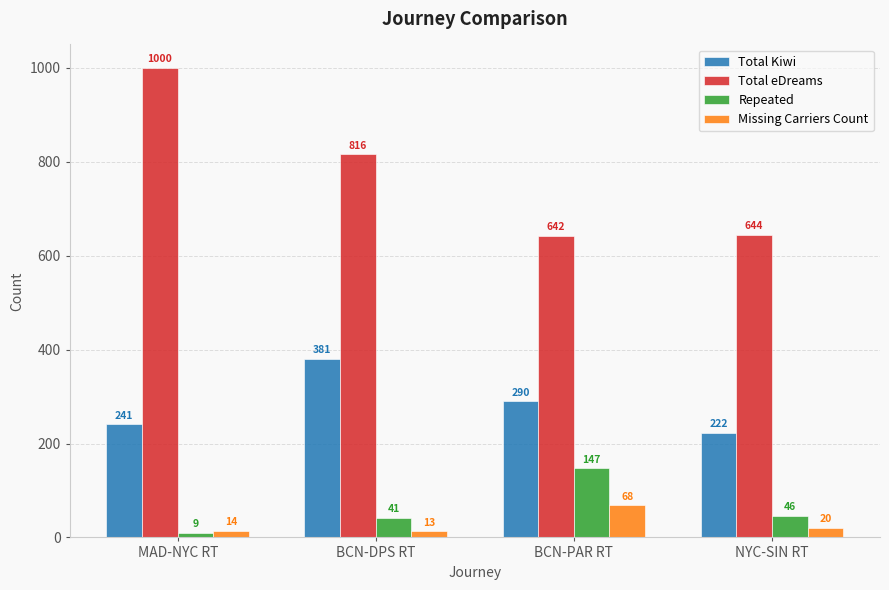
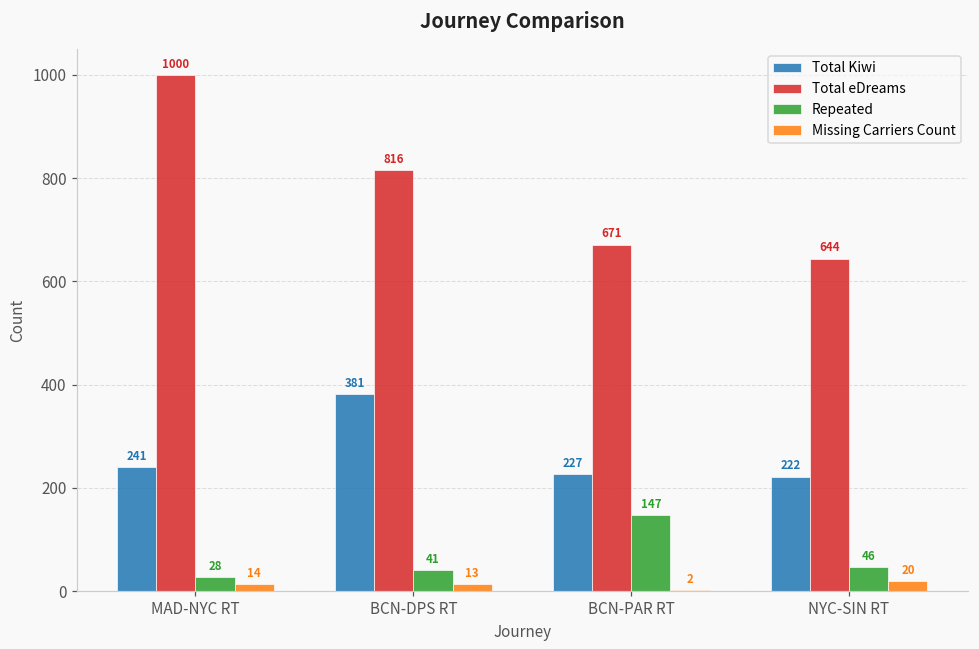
  {
    "Total Kiwi": {
      "MAD-NYC RT": 241,
      "BCN-DPS RT": 381,
-     "BCN-PAR RT": 290,
+     "BCN-PAR RT": 227,
      "NYC-SIN RT": 222
    },
    "Total eDreams": {
      "MAD-NYC RT": 1000,
      "BCN-DPS RT": 816,
-     "BCN-PAR RT": 642,
+     "BCN-PAR RT": 671,
      "NYC-SIN RT": 644
    },
    "Repeated": {
-     "MAD-NYC RT": 9,
+     "MAD-NYC RT": 28,
      "BCN-DPS RT": 41,
      "BCN-PAR RT": 147,
      "NYC-SIN RT": 46
    },
    "Missing Carriers Count": {
      "MAD-NYC RT": 14,
      "BCN-DPS RT": 13,
-     "BCN-PAR RT": 68,
+     "BCN-PAR RT": 2,
      "NYC-SIN RT": 20
    }
  }
